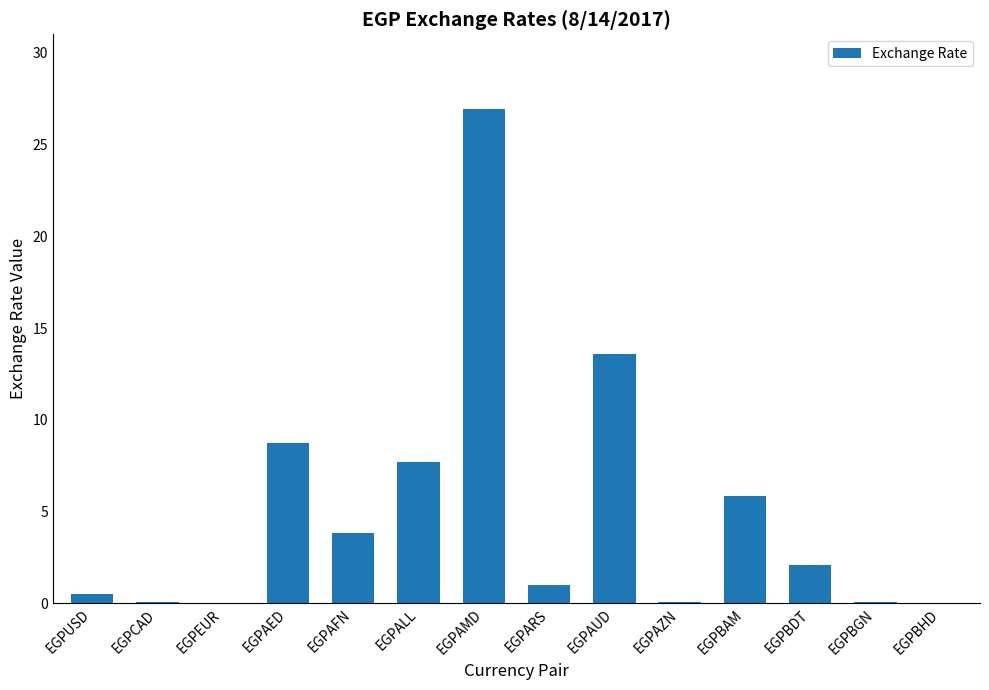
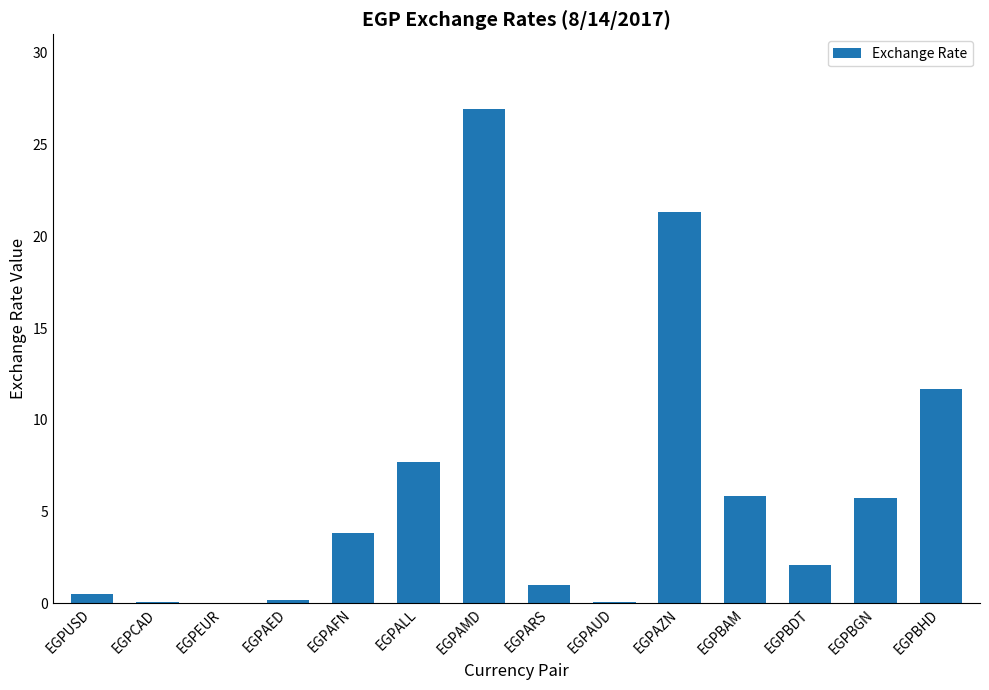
  {
    "EGPUSD": 0.5,
-   "EGPAED": 8.7,
+   "EGPAED": 0.2,
    "EGPAFN": 3.9,
    "EGPALL": 7.7,
    "EGPAMD": 27.0,
    "EGPARS": 1.0,
-   "EGPAUD": 13.6,
-   "EGPAZN": 0.1,
+   "EGPAUD": 0.1,
+   "EGPAZN": 21.3,
    "EGPBAM": 5.8,
    "EGPBDT": 2.1,
-   "EGPBGN": 0.1,
-   "EGPBHD": 0.0
+   "EGPBGN": 5.8,
+   "EGPBHD": 11.7
  }
